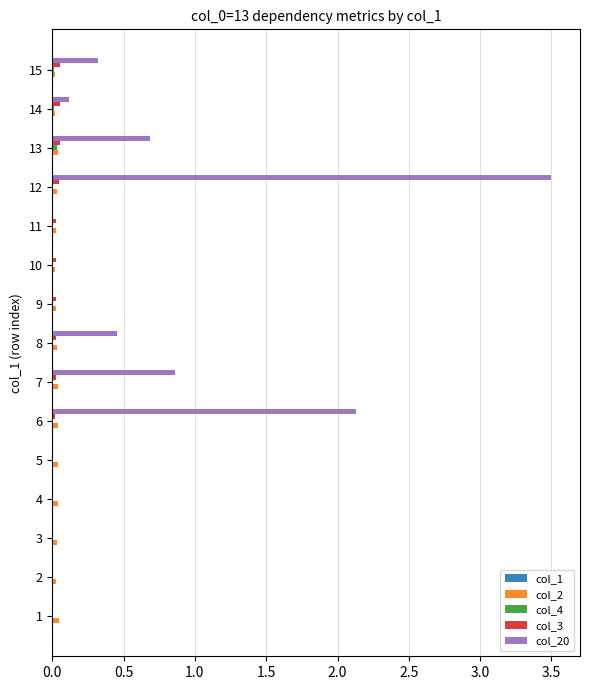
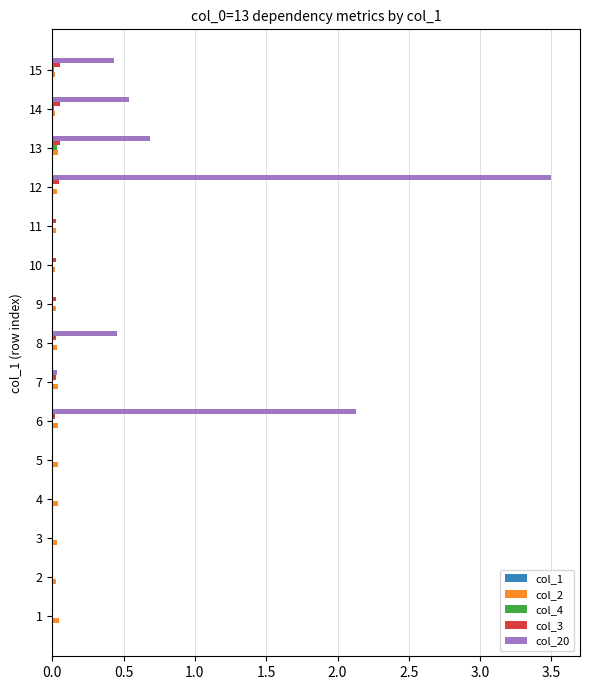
  {
    "col_2": {
      "15": 0.02,
      "14": 0.02,
      "13": 0.04,
      "12": 0.03,
      "11": 0.02,
      "10": 0.02,
      "9": 0.03,
      "8": 0.03,
      "7": 0.04,
      "6": 0.04,
      "5": 0.04,
      "4": 0.04,
      "3": 0.03,
      "2": 0.03,
      "1": 0.05
    },
    "col_4": {
      "13": 0.03,
      "11": 0.00,
      "5": 0.00,
      "4": 0.00,
      "3": 0.00,
      "2": 0.00
    },
    "col_3": {
      "15": 0.06,
      "14": 0.05,
      "13": 0.05,
      "12": 0.05,
      "11": 0.02,
      "10": 0.03,
      "9": 0.03,
      "8": 0.03,
      "7": 0.02,
      "6": 0.02
    },
    "col_20": {
-     "15": 0.32,
-     "14": 0.11,
+     "15": 0.43,
+     "14": 0.54,
      "13": 0.69,
      "12": 3.50,
      "11": 0.00,
      "10": 0.00,
      "9": 0.00,
      "8": 0.45,
-     "7": 0.86,
+     "7": 0.03,
      "6": 2.13,
      "5": 0.00,
      "4": 0.00,
      "3": 0.00,
      "2": 0.00,
      "1": 0.00
    }
  }
